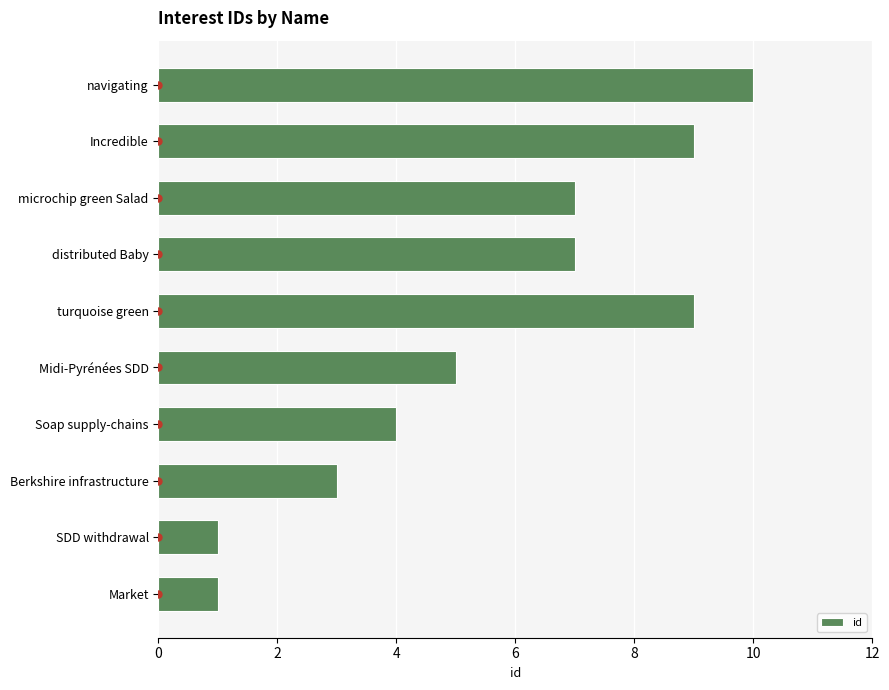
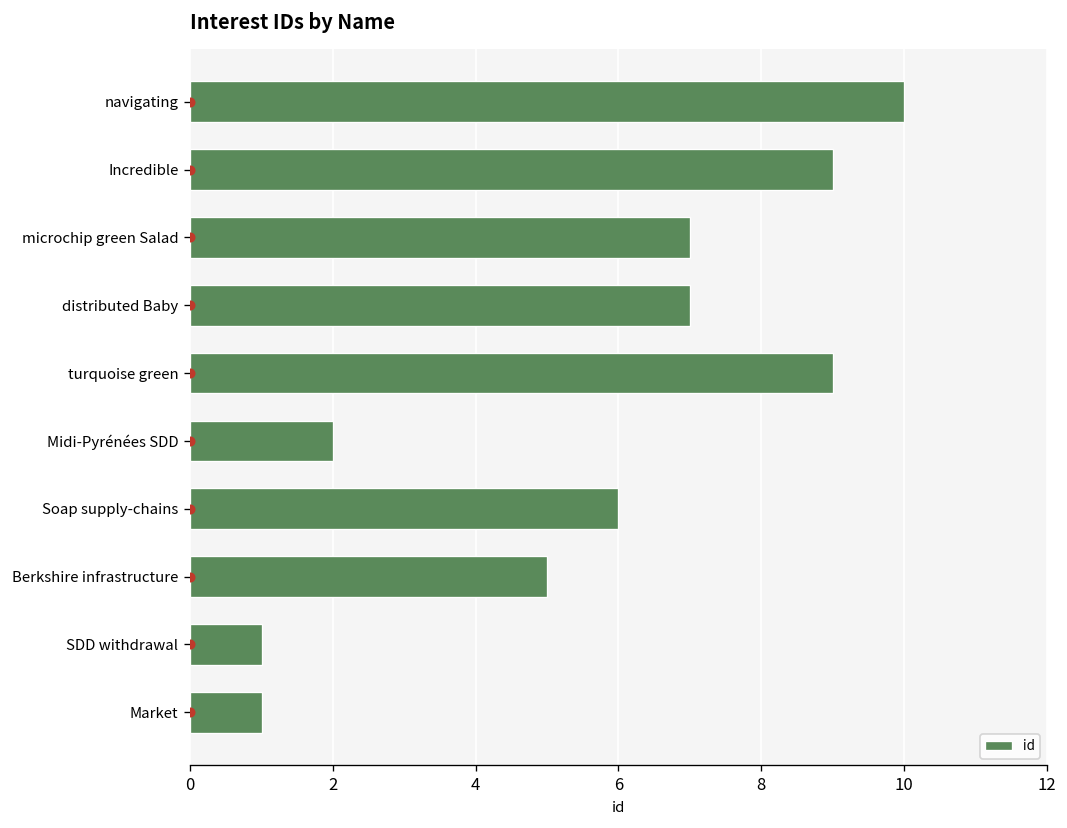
  {
    "id": {
      "navigating": 10,
      "Incredible": 9,
      "microchip green Salad": 7,
      "distributed Baby": 7,
      "turquoise green": 9,
-     "Midi-Pyrénées SDD": 5,
-     "Soap supply-chains": 4,
-     "Berkshire infrastructure": 3,
+     "Midi-Pyrénées SDD": 2,
+     "Soap supply-chains": 6,
+     "Berkshire infrastructure": 5,
      "SDD withdrawal": 1,
      "Market": 1
    }
  }
